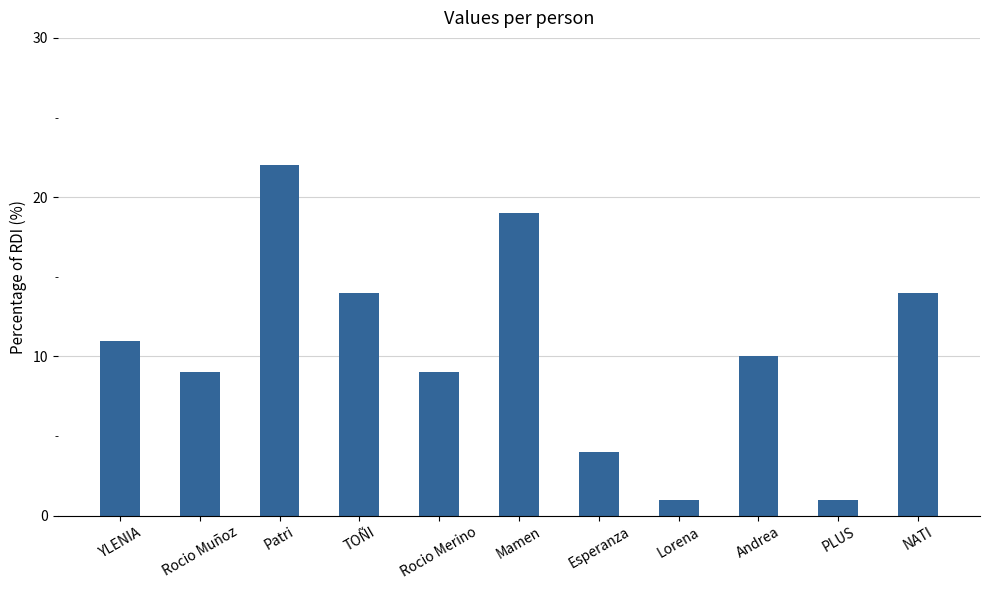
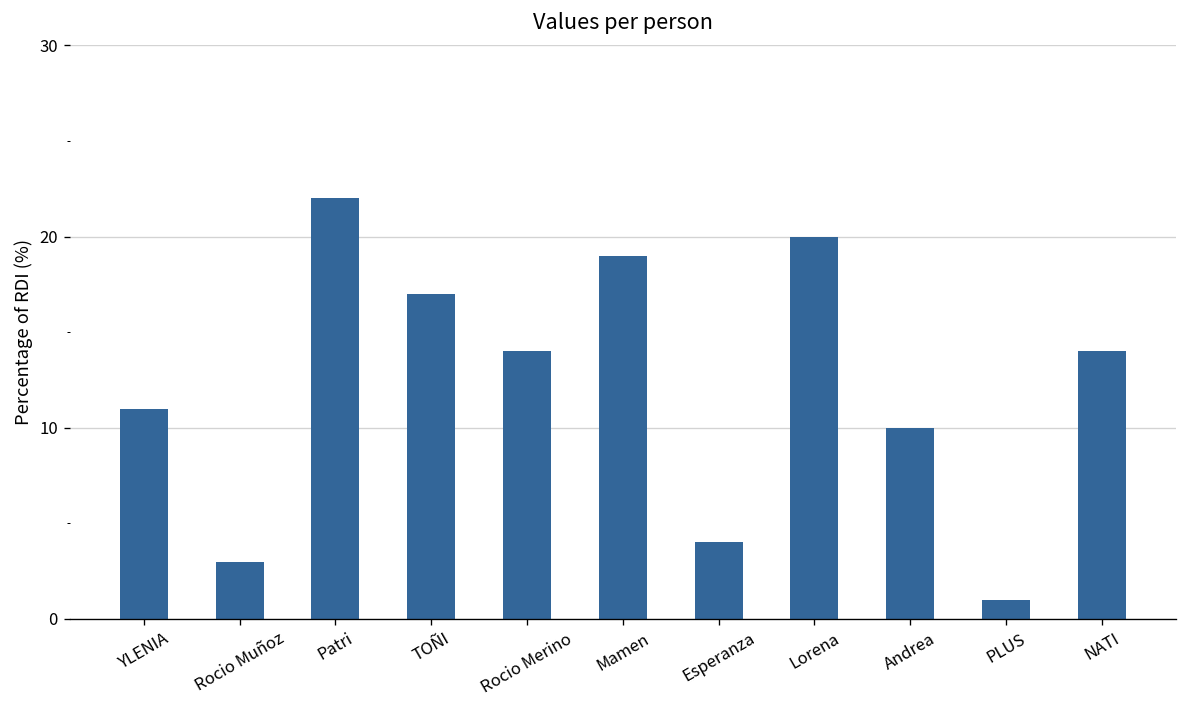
  {
    "YLENIA": 11,
-   "Rocio Muñoz": 9,
+   "Rocio Muñoz": 3,
    "Patri": 22,
-   "TOÑI": 14,
-   "Rocio Merino": 9,
+   "TOÑI": 17,
+   "Rocio Merino": 14,
    "Mamen": 19,
    "Esperanza": 4,
-   "Lorena": 1,
+   "Lorena": 20,
    "Andrea": 10,
    "PLUS": 1,
    "NATI": 14
  }
